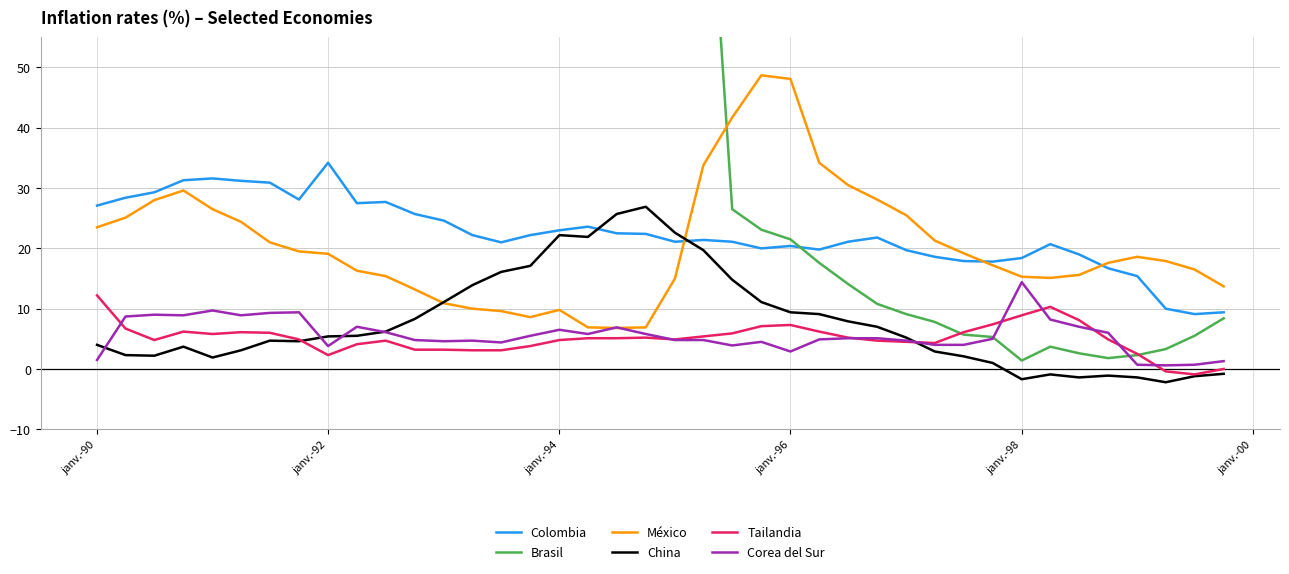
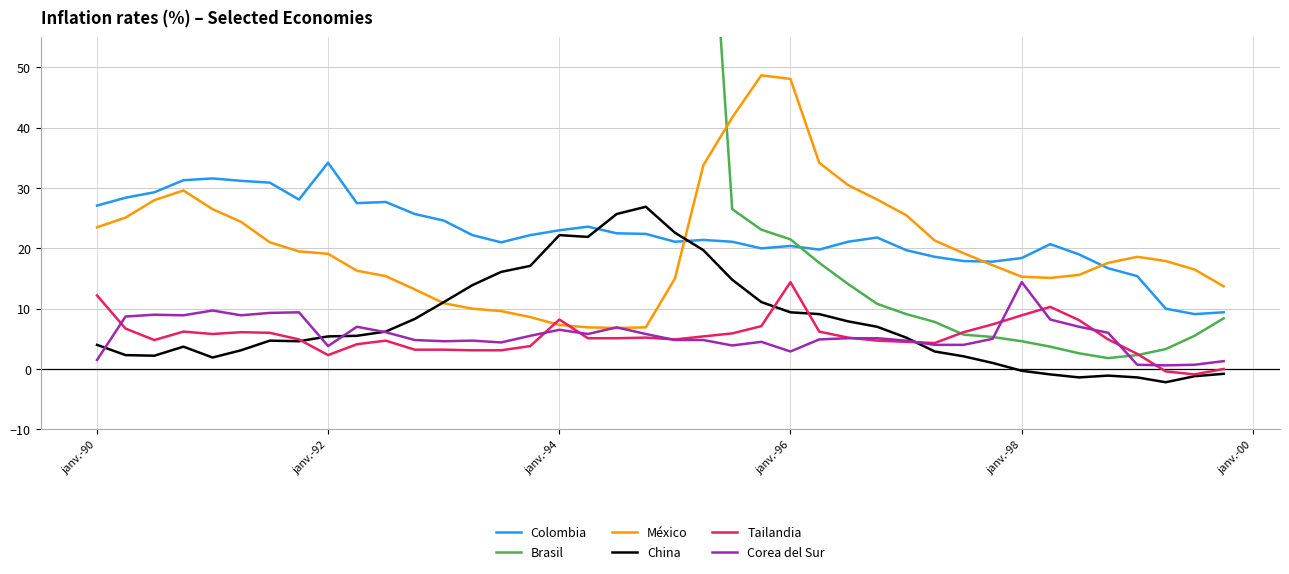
  {
    "Colombia": {
      "janv.-90": 27,
      "janv.-92": 34,
      "janv.-94": 23,
      "janv.-96": 20,
      "janv.-98": 18
    },
    "Brasil": {
      "janv.-96": 22,
-     "janv.-98": 1
+     "janv.-98": 5
    },
    "México": {
      "janv.-90": 24,
      "janv.-92": 19,
-     "janv.-94": 10,
+     "janv.-94": 7,
      "janv.-96": 48,
      "janv.-98": 15
    },
    "China": {
      "janv.-90": 4,
      "janv.-92": 5,
      "janv.-94": 22,
      "janv.-96": 9,
-     "janv.-98": -2
+     "janv.-98": 0
    },
    "Tailandia": {
      "janv.-90": 12,
      "janv.-92": 2,
-     "janv.-94": 5,
-     "janv.-96": 7,
+     "janv.-94": 8,
+     "janv.-96": 14,
      "janv.-98": 9
    },
    "Corea del Sur": {
      "janv.-90": 2,
      "janv.-92": 4,
      "janv.-94": 7,
      "janv.-96": 3,
      "janv.-98": 14
    }
  }
